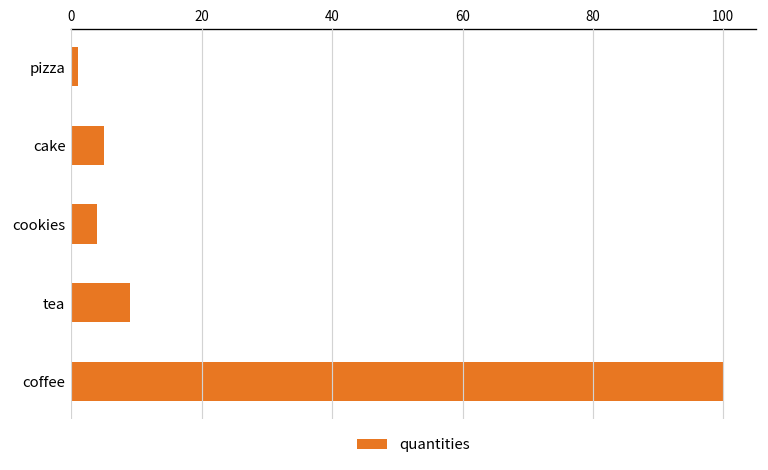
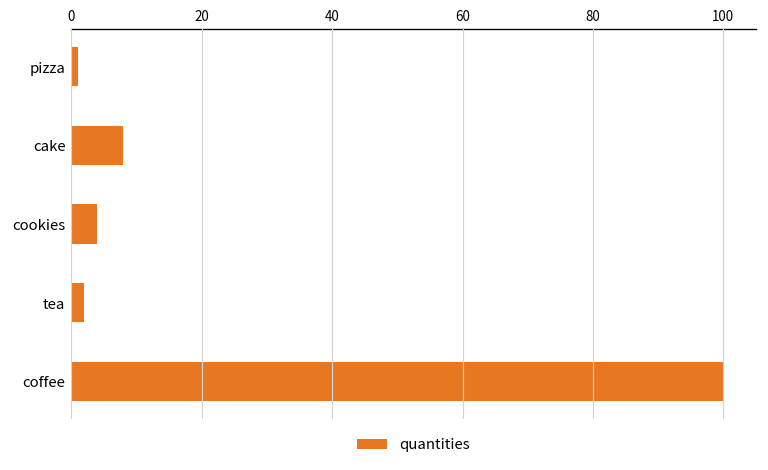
  {
    "pizza": 1,
-   "cake": 5,
+   "cake": 8,
    "cookies": 4,
-   "tea": 9,
+   "tea": 2,
    "coffee": 100
  }
